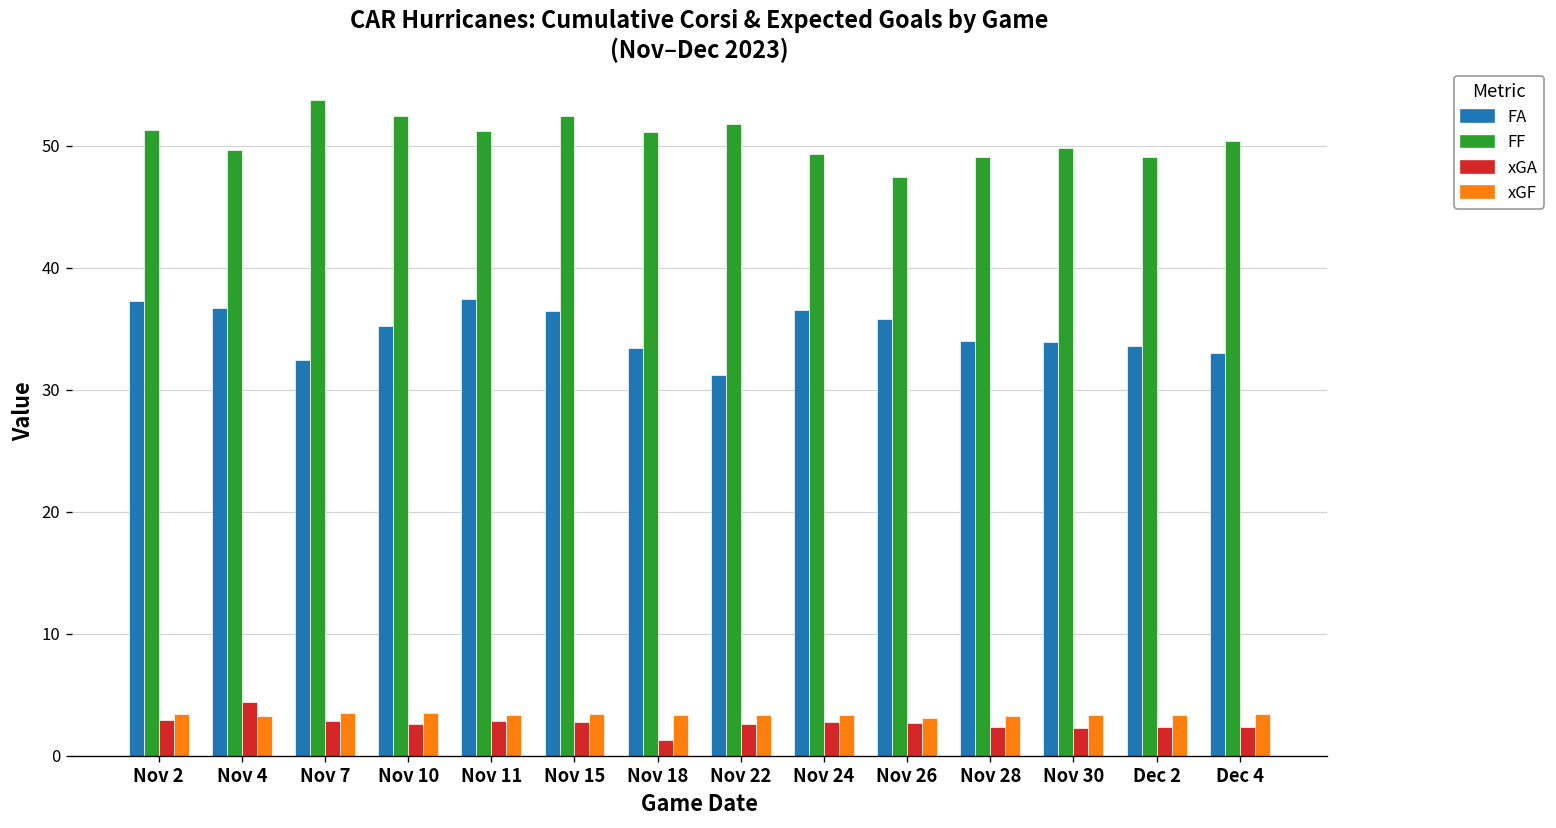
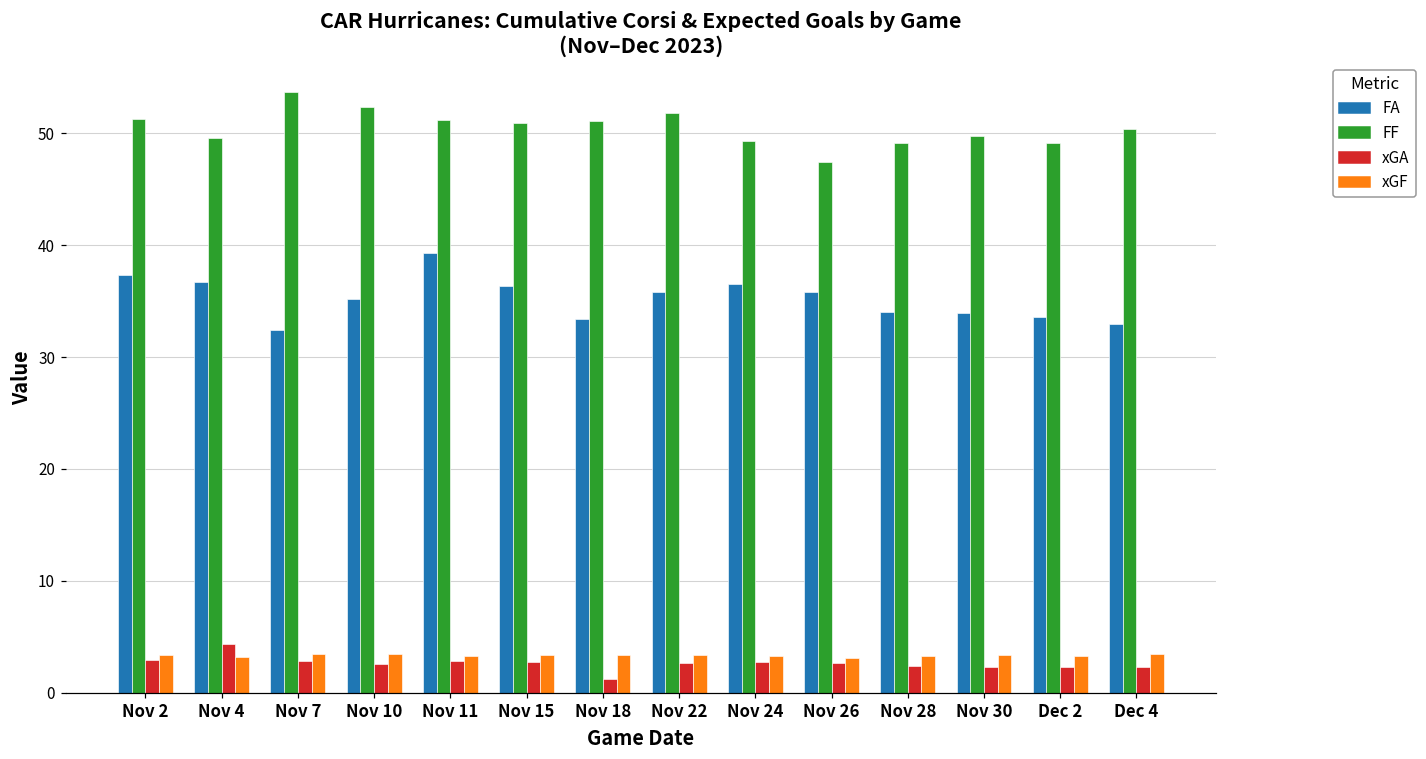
  {
    "FA": {
      "Nov 2": 37.3,
      "Nov 4": 36.7,
      "Nov 7": 32.4,
      "Nov 10": 35.2,
-     "Nov 11": 37.4,
+     "Nov 11": 39.3,
      "Nov 15": 36.4,
      "Nov 18": 33.4,
-     "Nov 22": 31.2,
+     "Nov 22": 35.8,
      "Nov 24": 36.5,
      "Nov 26": 35.8,
      "Nov 28": 34.0,
      "Nov 30": 33.9,
      "Dec 2": 33.6,
      "Dec 4": 33.0
    },
    "FF": {
      "Nov 2": 51.3,
      "Nov 4": 49.6,
      "Nov 7": 53.7,
      "Nov 10": 52.4,
      "Nov 11": 51.2,
-     "Nov 15": 52.4,
+     "Nov 15": 50.9,
      "Nov 18": 51.1,
      "Nov 22": 51.8,
      "Nov 24": 49.3,
      "Nov 26": 47.4,
      "Nov 28": 49.1,
      "Nov 30": 49.8,
      "Dec 2": 49.1,
      "Dec 4": 50.4
    },
    "xGA": {
      "Nov 2": 2.9,
      "Nov 4": 4.4,
      "Nov 7": 2.8,
      "Nov 10": 2.6,
      "Nov 11": 2.8,
      "Nov 15": 2.8,
      "Nov 18": 1.3,
      "Nov 22": 2.6,
      "Nov 24": 2.8,
      "Nov 26": 2.7,
      "Nov 28": 2.4,
      "Nov 30": 2.3,
      "Dec 2": 2.3,
      "Dec 4": 2.3
    },
    "xGF": {
      "Nov 2": 3.4,
      "Nov 4": 3.2,
      "Nov 7": 3.5,
      "Nov 10": 3.5,
      "Nov 11": 3.3,
      "Nov 15": 3.4,
      "Nov 18": 3.3,
      "Nov 22": 3.4,
      "Nov 24": 3.3,
      "Nov 26": 3.1,
      "Nov 28": 3.3,
      "Nov 30": 3.3,
      "Dec 2": 3.3,
      "Dec 4": 3.4
    }
  }
